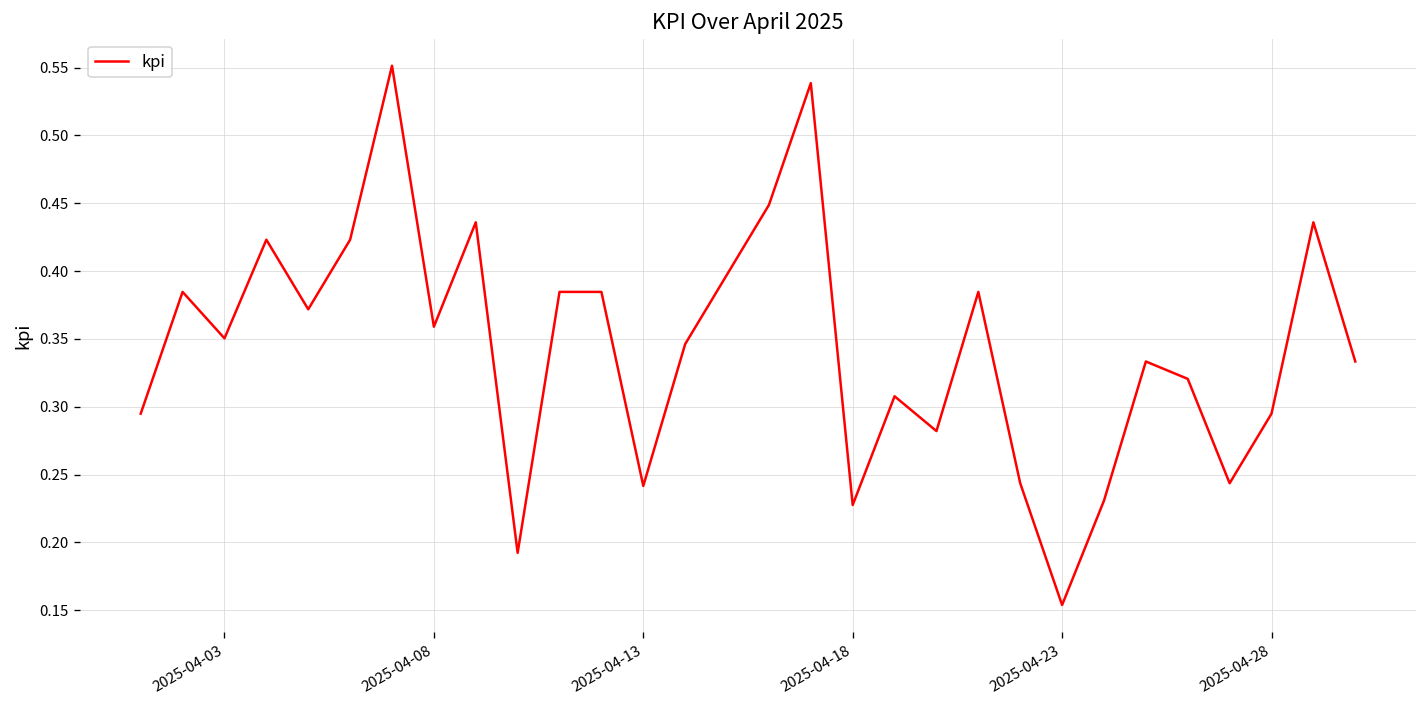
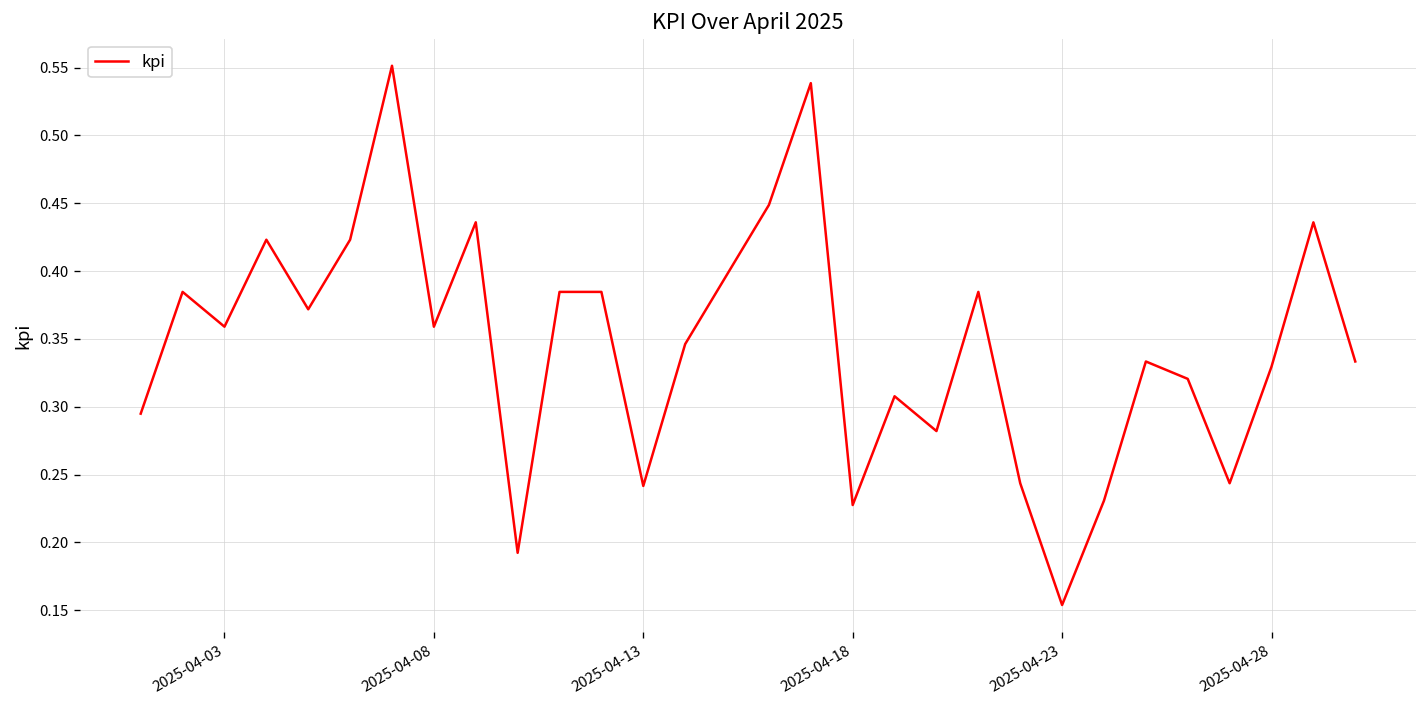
  {
-   "2025-04-03": 0.350,
+   "2025-04-03": 0.359,
    "2025-04-08": 0.359,
    "2025-04-13": 0.242,
    "2025-04-18": 0.228,
    "2025-04-23": 0.154,
-   "2025-04-28": 0.295
+   "2025-04-28": 0.330
  }
